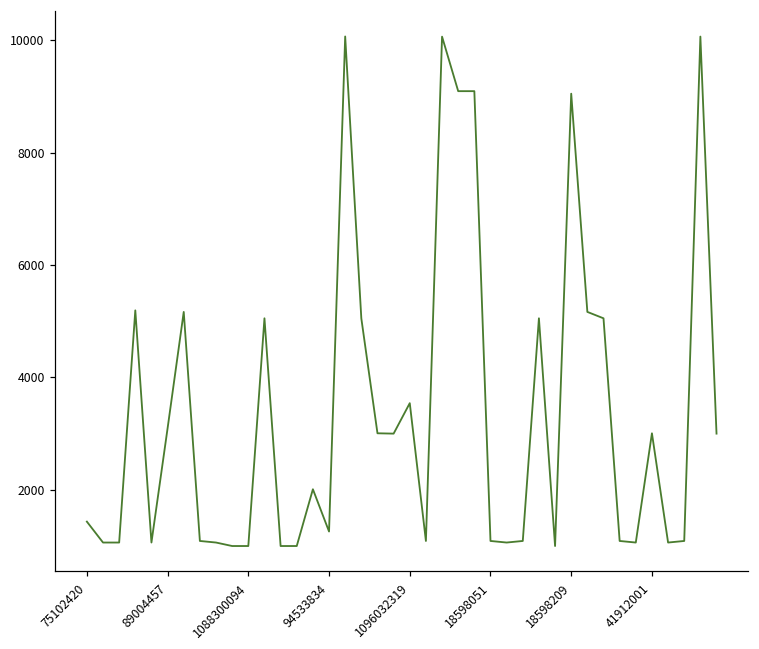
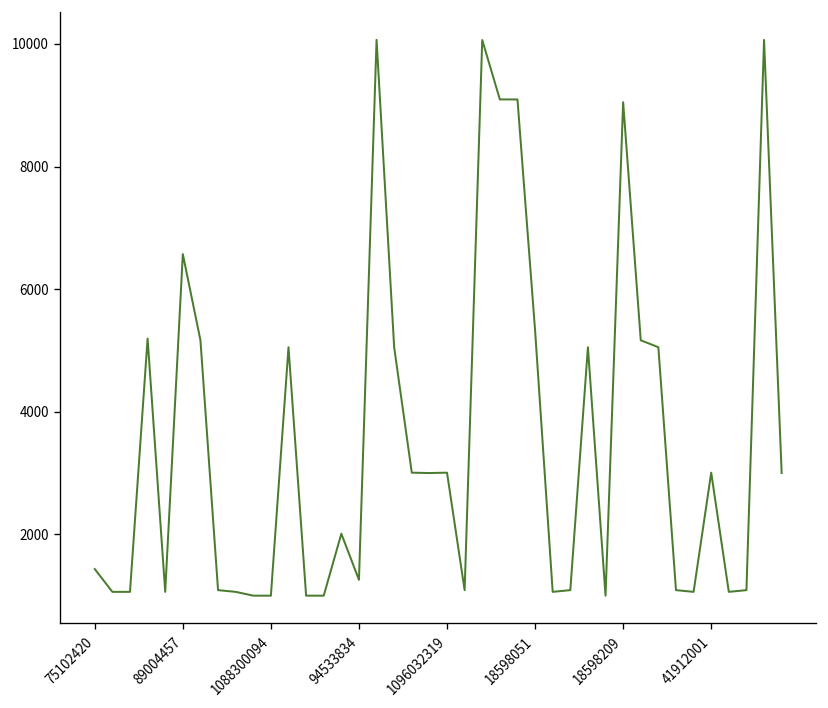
  {
    "75102420": 1400,
-   "89004457": 3100,
+   "89004457": 6600,
    "1088300094": 1000,
    "94533834": 1300,
-   "1096032319": 3500,
-   "18598051": 1100,
+   "1096032319": 3000,
+   "18598051": 5300,
    "18598209": 9000,
    "41912001": 3000
  }
